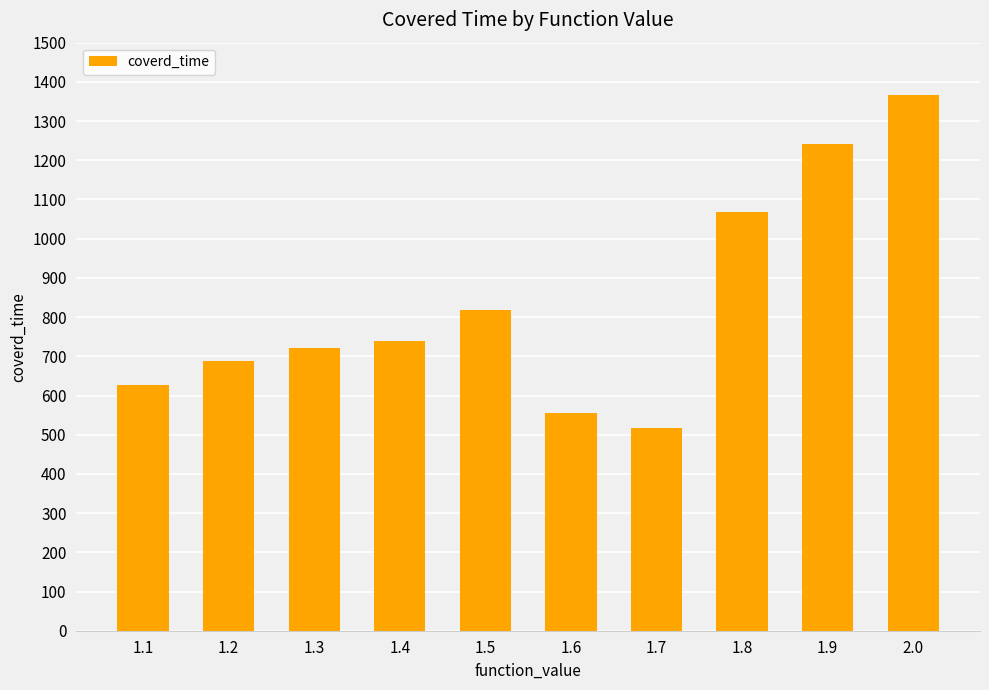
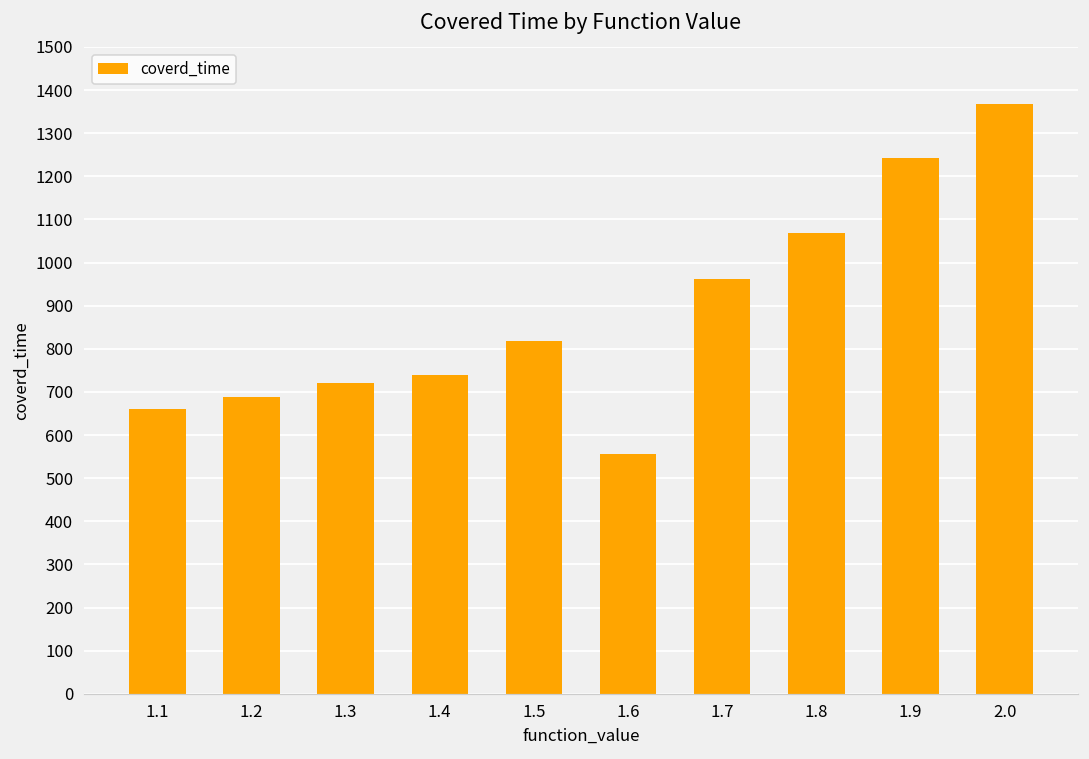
  {
-   "1.1": 630,
+   "1.1": 660,
    "1.2": 690,
    "1.3": 720,
    "1.4": 740,
    "1.5": 820,
    "1.6": 560,
-   "1.7": 520,
+   "1.7": 960,
    "1.8": 1070,
    "1.9": 1240,
    "2.0": 1370
  }
